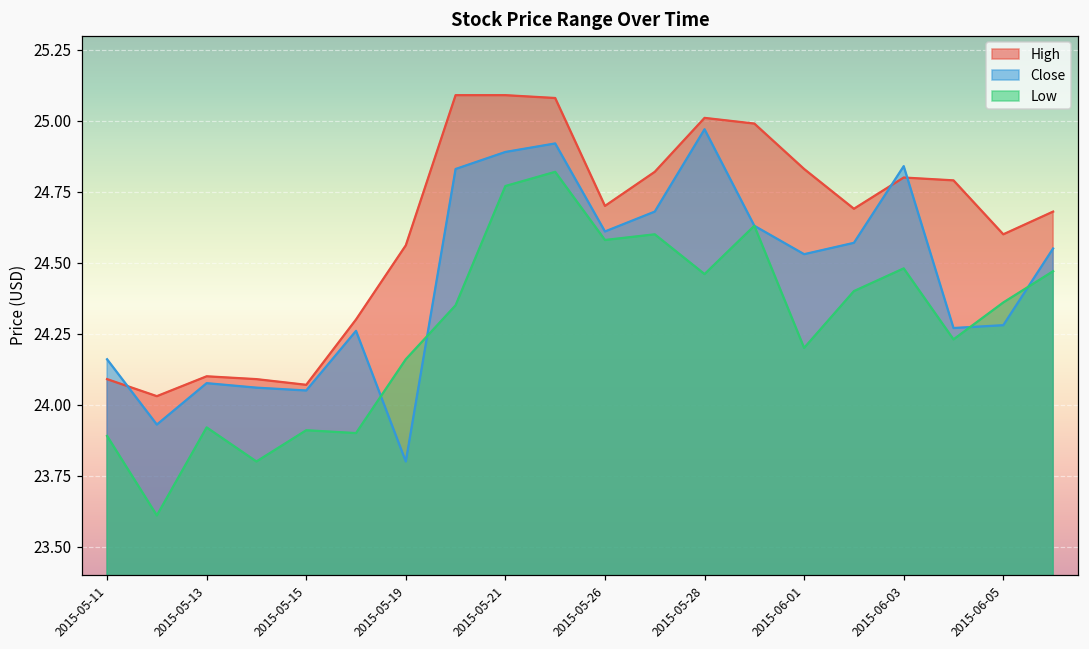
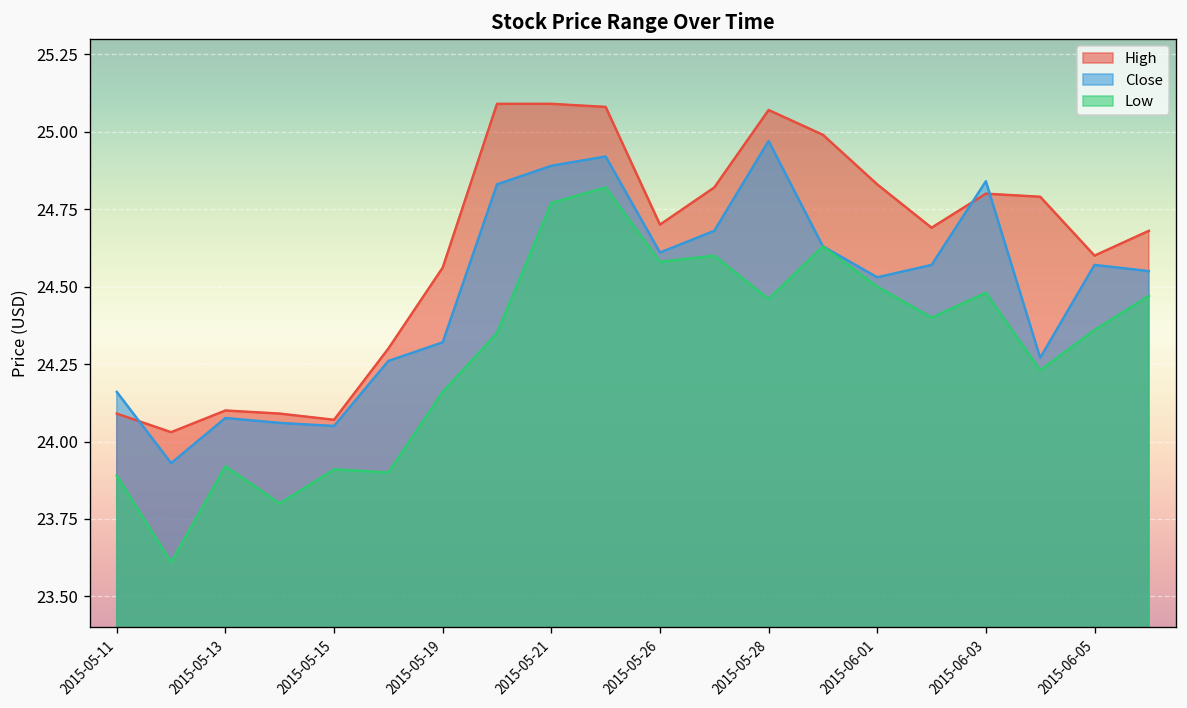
  {
    "High": {
      "2015-05-11": 24.09,
      "2015-05-13": 24.10,
      "2015-05-15": 24.07,
      "2015-05-19": 24.56,
      "2015-05-21": 25.09,
      "2015-05-26": 24.70,
-     "2015-05-28": 25.01,
+     "2015-05-28": 25.07,
      "2015-06-01": 24.83,
      "2015-06-03": 24.80,
      "2015-06-05": 24.60
    },
    "Close": {
      "2015-05-11": 24.16,
      "2015-05-13": 24.08,
      "2015-05-15": 24.05,
-     "2015-05-19": 23.80,
+     "2015-05-19": 24.32,
      "2015-05-21": 24.89,
      "2015-05-26": 24.61,
      "2015-05-28": 24.97,
      "2015-06-01": 24.53,
      "2015-06-03": 24.84,
-     "2015-06-05": 24.28
+     "2015-06-05": 24.57
    },
    "Low": {
      "2015-05-11": 23.89,
      "2015-05-13": 23.92,
      "2015-05-15": 23.91,
      "2015-05-19": 24.16,
      "2015-05-21": 24.77,
      "2015-05-26": 24.58,
      "2015-05-28": 24.46,
-     "2015-06-01": 24.2,
+     "2015-06-01": 24.5,
      "2015-06-03": 24.48,
      "2015-06-05": 24.36
    }
  }
